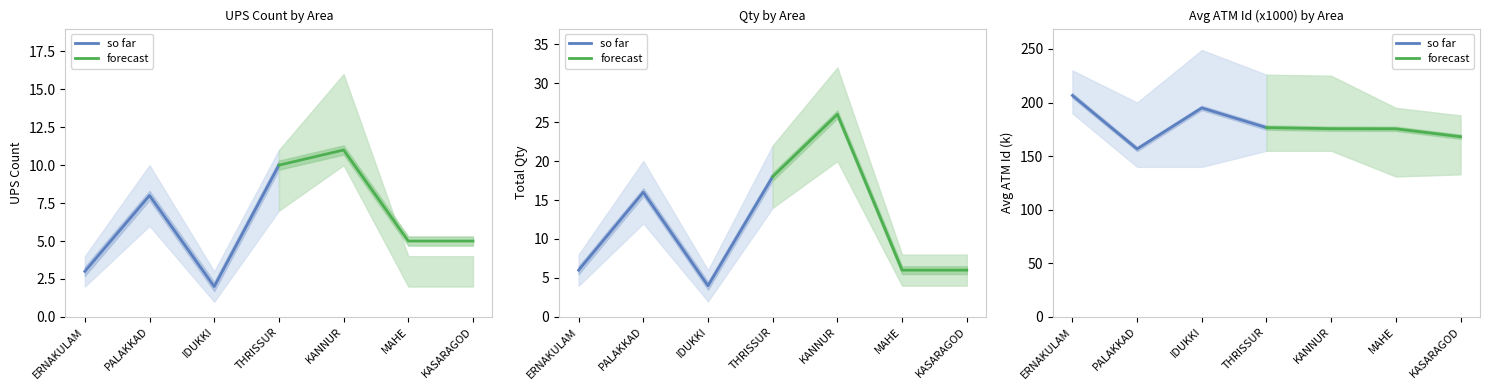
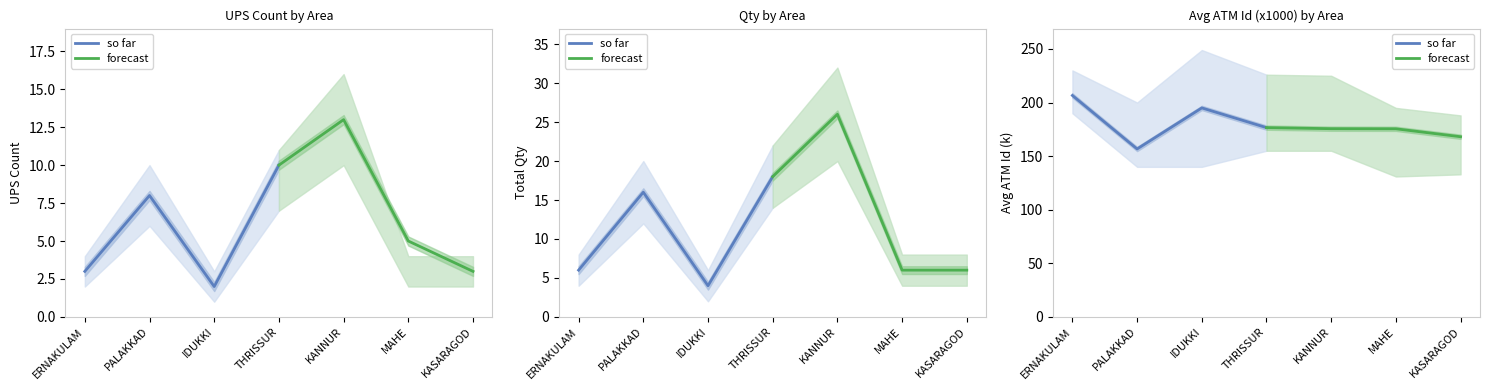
  {
    "UPS Count by Area": {
      "so far": {
        "ERNAKULAM": 3,
        "PALAKKAD": 8,
        "IDUKKI": 2
      },
      "forecast": {
-       "KANNUR": 11,
+       "KANNUR": 13,
        "MAHE": 5,
-       "KASARAGOD": 5
+       "KASARAGOD": 3
      }
    },
    "Qty by Area": {
      "so far": {
        "ERNAKULAM": 6,
        "PALAKKAD": 16,
        "IDUKKI": 4
      },
      "forecast": {
        "KANNUR": 26,
        "MAHE": 6,
        "KASARAGOD": 6
      }
    }
  }
